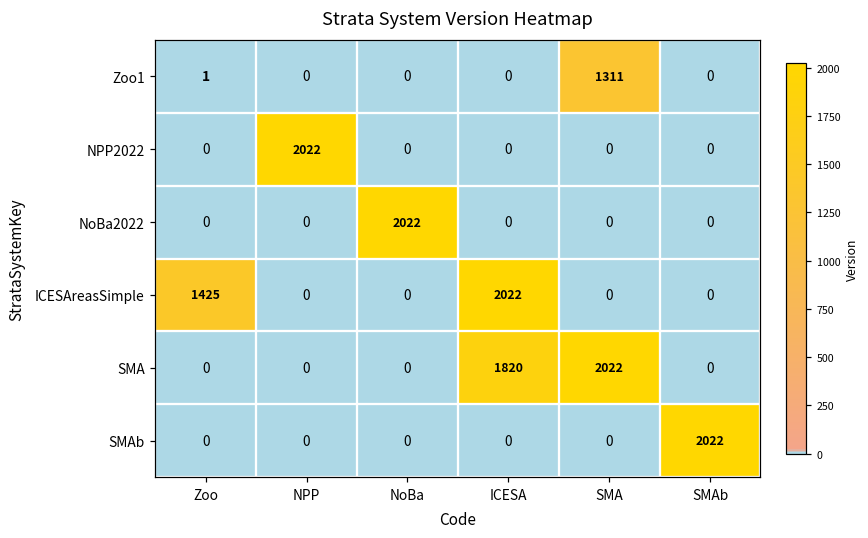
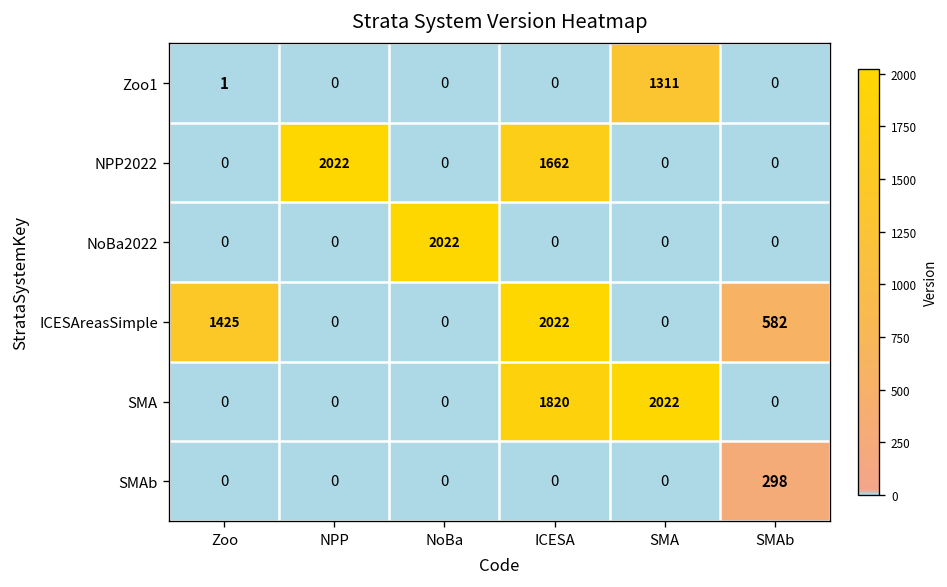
  {
    "Zoo1": {
      "Zoo": 1,
      "NPP": 0,
      "NoBa": 0,
      "ICESA": 0,
      "SMA": 1311,
      "SMAb": 0
    },
    "NPP2022": {
      "Zoo": 0,
      "NPP": 2022,
      "NoBa": 0,
-     "ICESA": 0,
+     "ICESA": 1662,
      "SMA": 0,
      "SMAb": 0
    },
    "NoBa2022": {
      "Zoo": 0,
      "NPP": 0,
      "NoBa": 2022,
      "ICESA": 0,
      "SMA": 0,
      "SMAb": 0
    },
    "ICESAreasSimple": {
      "Zoo": 1425,
      "NPP": 0,
      "NoBa": 0,
      "ICESA": 2022,
      "SMA": 0,
-     "SMAb": 0
+     "SMAb": 582
    },
    "SMA": {
      "Zoo": 0,
      "NPP": 0,
      "NoBa": 0,
      "ICESA": 1820,
      "SMA": 2022,
      "SMAb": 0
    },
    "SMAb": {
      "Zoo": 0,
      "NPP": 0,
      "NoBa": 0,
      "ICESA": 0,
      "SMA": 0,
-     "SMAb": 2022
+     "SMAb": 298
    }
  }
